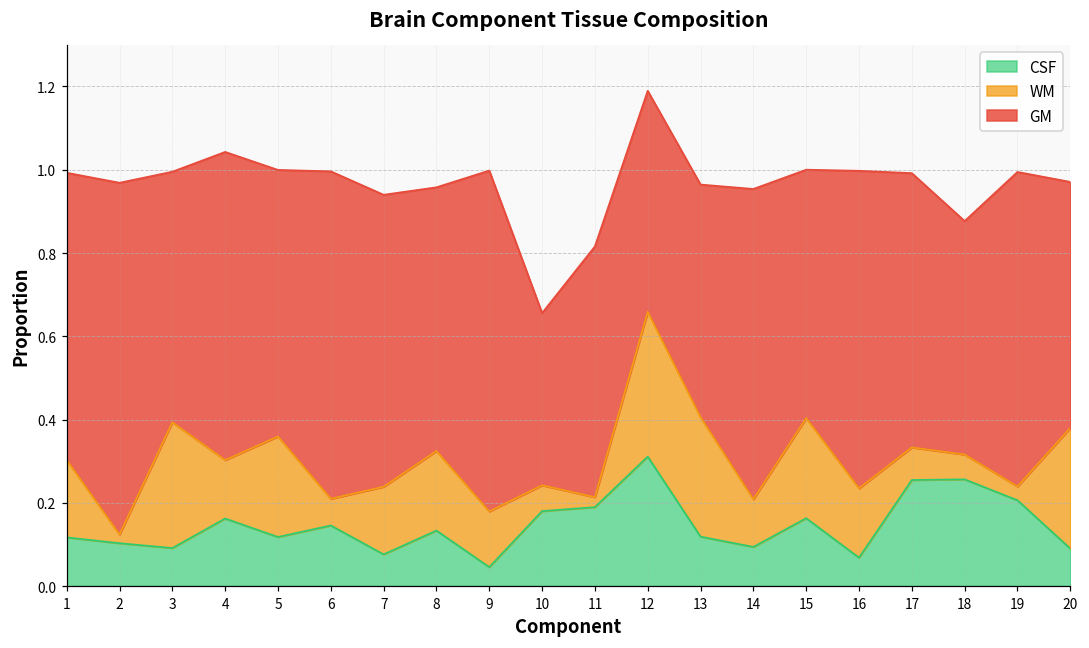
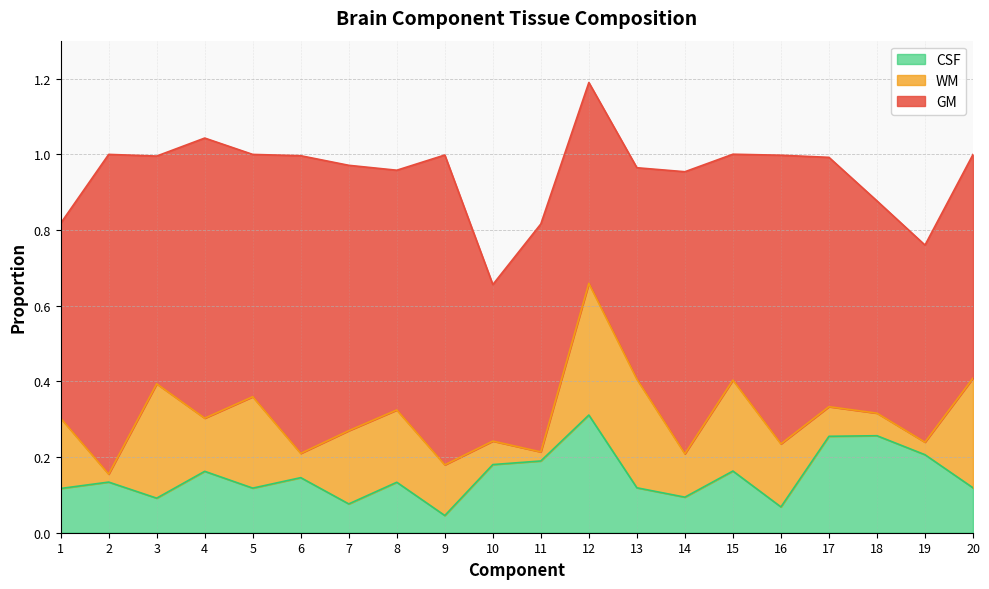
  {
    "CSF": {
      "1": 0.12,
-     "2": 0.10,
+     "2": 0.13,
      "3": 0.09,
      "4": 0.16,
      "5": 0.12,
      "6": 0.15,
      "7": 0.08,
      "8": 0.13,
      "9": 0.05,
      "10": 0.18,
      "11": 0.19,
      "12": 0.31,
      "13": 0.12,
      "14": 0.09,
      "15": 0.16,
      "16": 0.07,
      "17": 0.25,
      "18": 0.26,
      "19": 0.21,
-     "20": 0.09
+     "20": 0.12
    },
    "WM": {
      "1": 0.19,
      "2": 0.02,
      "3": 0.30,
      "4": 0.14,
      "5": 0.24,
      "6": 0.06,
-     "7": 0.16,
+     "7": 0.19,
      "8": 0.19,
      "9": 0.13,
      "10": 0.06,
      "11": 0.02,
      "12": 0.35,
      "13": 0.29,
      "14": 0.11,
      "15": 0.24,
      "16": 0.17,
      "17": 0.08,
      "18": 0.06,
      "19": 0.03,
      "20": 0.29
    },
    "GM": {
-     "1": 0.69,
+     "1": 0.51,
      "2": 0.84,
      "3": 0.60,
      "4": 0.74,
      "5": 0.64,
      "6": 0.79,
      "7": 0.70,
      "8": 0.63,
      "9": 0.82,
      "10": 0.41,
      "11": 0.60,
      "12": 0.53,
      "13": 0.56,
      "14": 0.75,
      "15": 0.60,
      "16": 0.76,
      "17": 0.66,
      "18": 0.56,
-     "19": 0.76,
+     "19": 0.52,
      "20": 0.59
    }
  }
